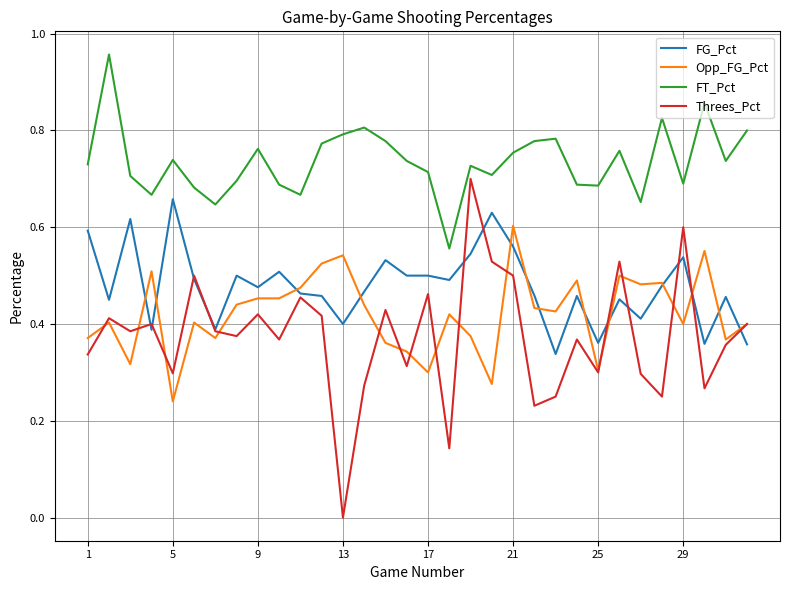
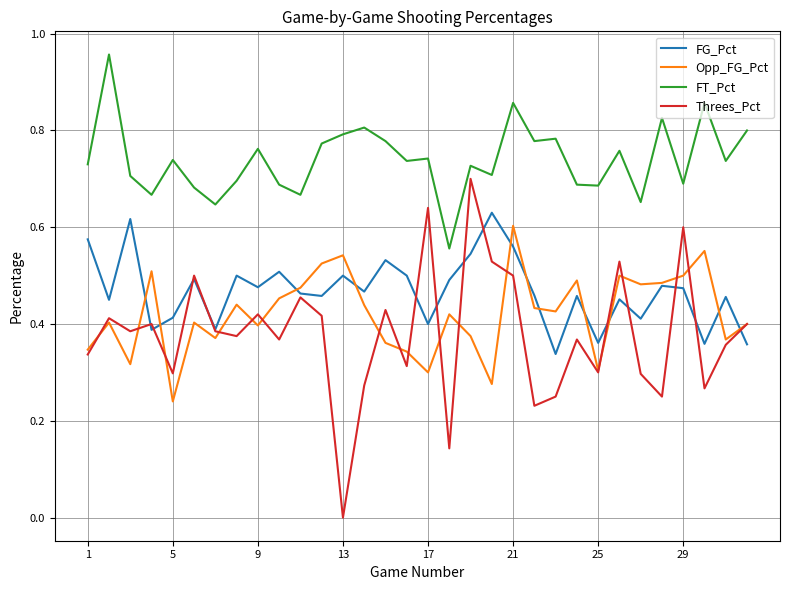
  {
    "FG_Pct": {
-     "1": 0.59,
-     "5": 0.66,
+     "1": 0.58,
+     "5": 0.41,
      "9": 0.48,
-     "13": 0.4,
-     "17": 0.5,
+     "13": 0.5,
+     "17": 0.4,
      "21": 0.56,
      "25": 0.36,
-     "29": 0.54
+     "29": 0.47
    },
    "Opp_FG_Pct": {
-     "1": 0.37,
+     "1": 0.35,
      "5": 0.24,
-     "9": 0.45,
+     "9": 0.40,
      "13": 0.54,
      "17": 0.30,
      "21": 0.60,
-     "29": 0.4
+     "29": 0.5
    },
    "FT_Pct": {
      "1": 0.73,
      "5": 0.74,
      "9": 0.76,
      "13": 0.79,
-     "17": 0.71,
-     "21": 0.75,
+     "17": 0.74,
+     "21": 0.86,
      "25": 0.69,
      "29": 0.69
    },
    "Threes_Pct": {
      "1": 0.34,
      "5": 0.30,
      "9": 0.42,
      "13": 0.00,
-     "17": 0.46,
+     "17": 0.64,
      "21": 0.50,
      "29": 0.60
    }
  }
